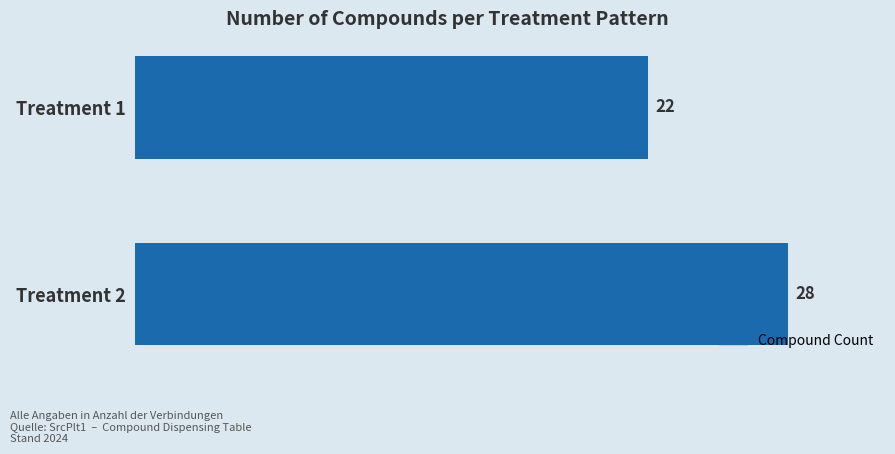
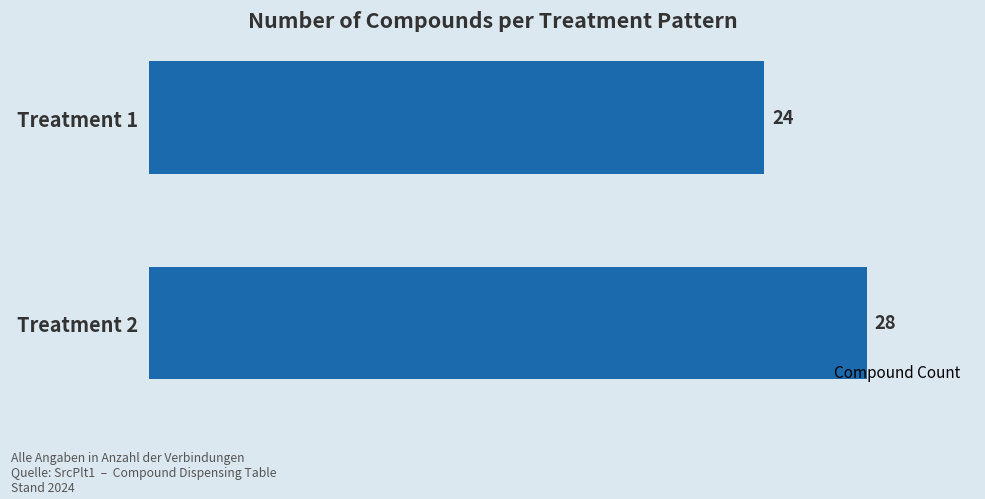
  {
-   "Treatment 1": 22,
+   "Treatment 1": 24,
    "Treatment 2": 28
  }
